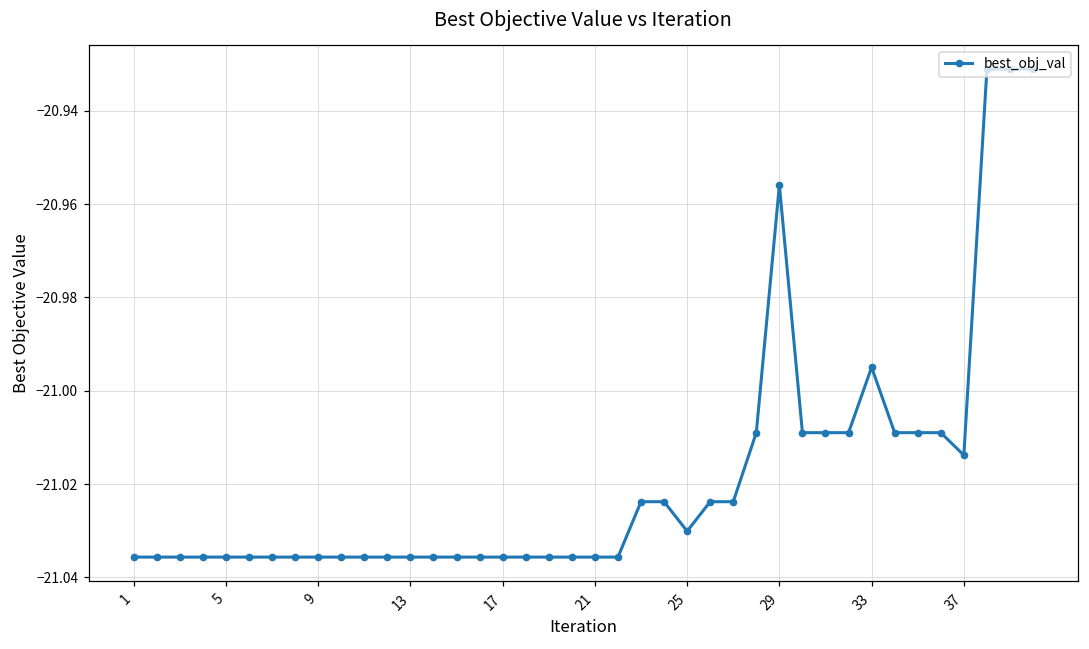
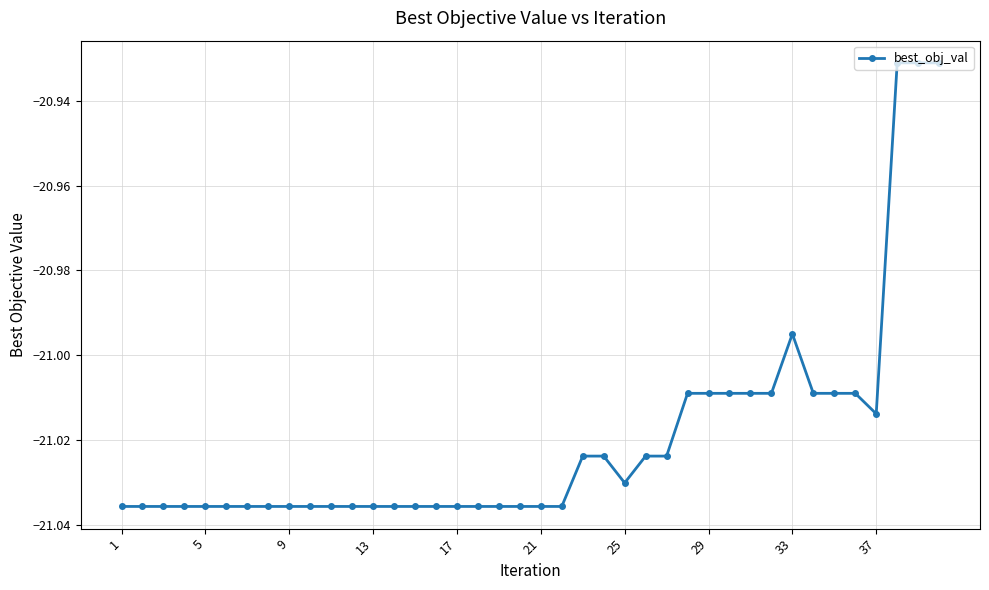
  {
    "1": -21.036,
    "5": -21.036,
    "9": -21.036,
    "13": -21.036,
    "17": -21.036,
    "21": -21.036,
    "25": -21.030,
-   "29": -20.956,
+   "29": -21.009,
    "33": -20.995,
    "37": -21.014
  }
